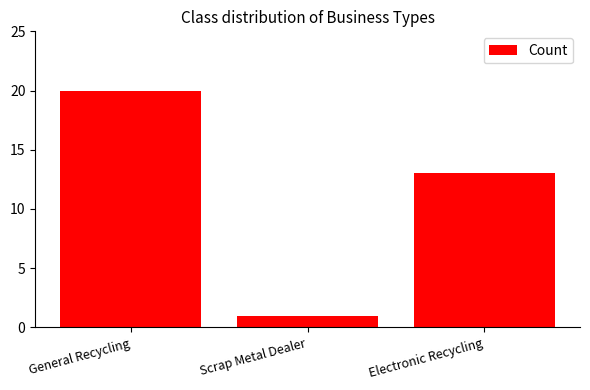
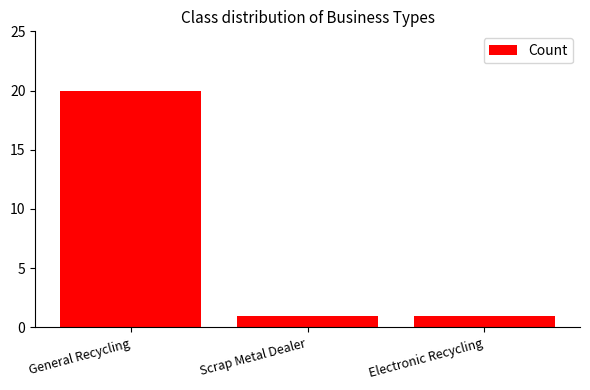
  {
    "General Recycling": 20,
    "Scrap Metal Dealer": 1,
-   "Electronic Recycling": 13
+   "Electronic Recycling": 1
  }
